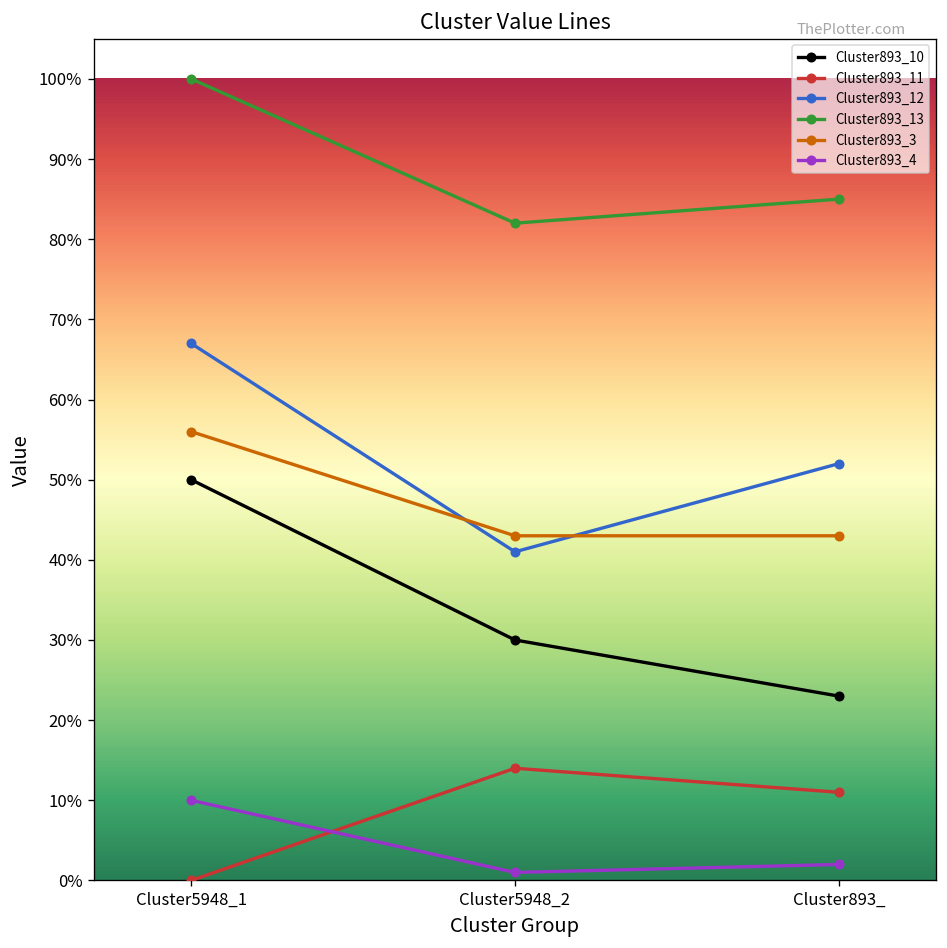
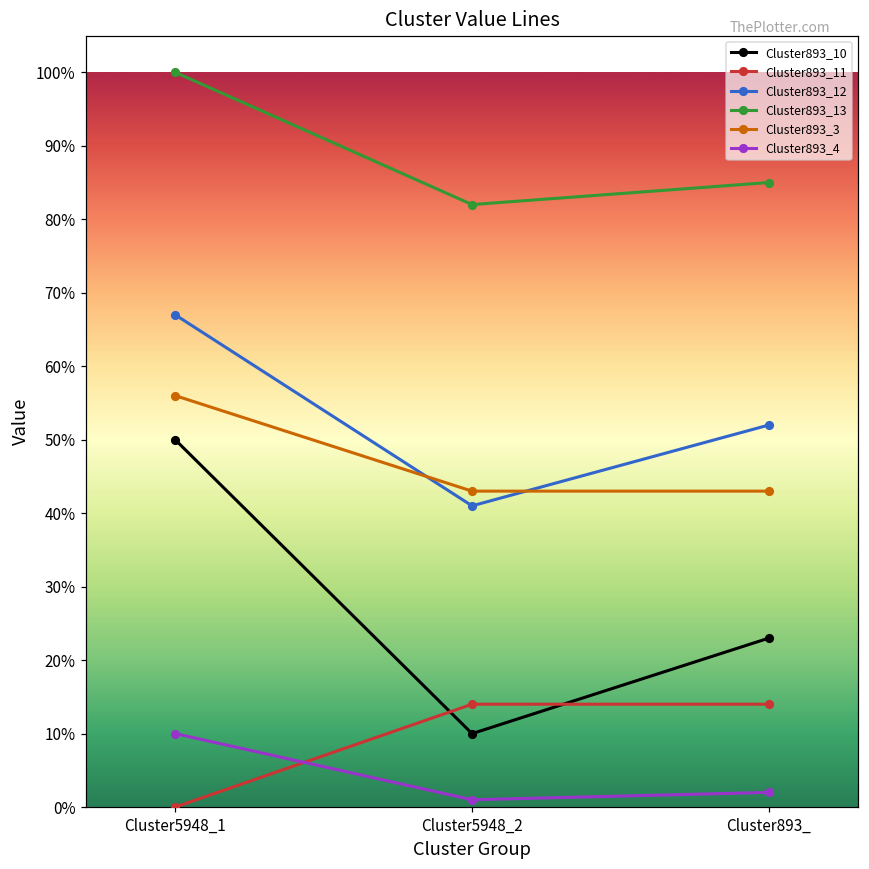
  {
    "Cluster893_10": {
      "Cluster5948_1": "50%",
-     "Cluster5948_2": "30%",
+     "Cluster5948_2": "10%",
      "Cluster893_": "23%"
    },
    "Cluster893_11": {
      "Cluster5948_1": "0%",
      "Cluster5948_2": "14%",
-     "Cluster893_": "11%"
+     "Cluster893_": "14%"
    },
    "Cluster893_12": {
      "Cluster5948_1": "67%",
      "Cluster5948_2": "41%",
      "Cluster893_": "52%"
    },
    "Cluster893_13": {
      "Cluster5948_1": "100%",
      "Cluster5948_2": "82%",
      "Cluster893_": "85%"
    },
    "Cluster893_3": {
      "Cluster5948_1": "56%",
      "Cluster5948_2": "43%",
      "Cluster893_": "43%"
    },
    "Cluster893_4": {
      "Cluster5948_1": "10%",
      "Cluster5948_2": "1%",
      "Cluster893_": "2%"
    }
  }
